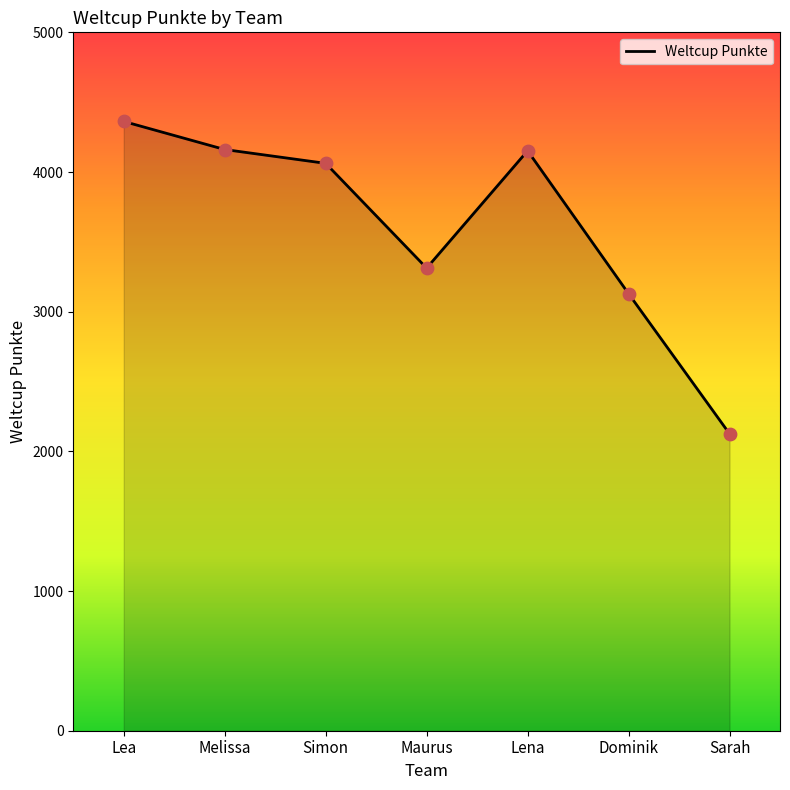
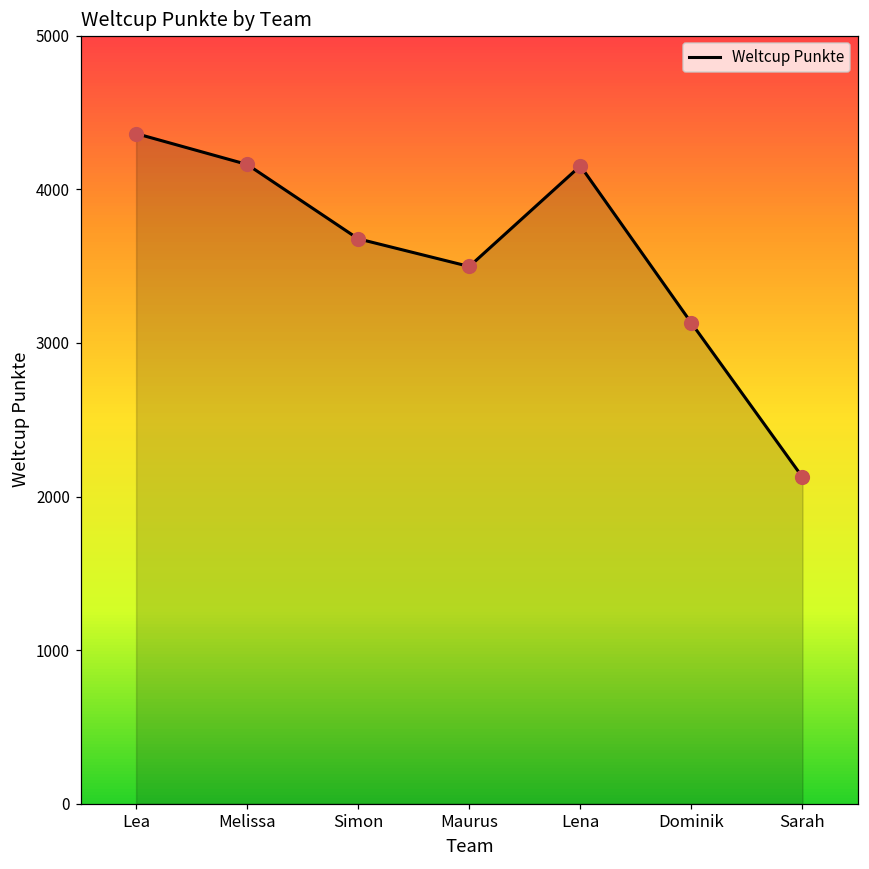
  {
    "Lea": 4360,
    "Melissa": 4160,
-   "Simon": 4060,
-   "Maurus": 3310,
+   "Simon": 3680,
+   "Maurus": 3500,
    "Lena": 4150,
    "Dominik": 3130,
    "Sarah": 2130
  }
